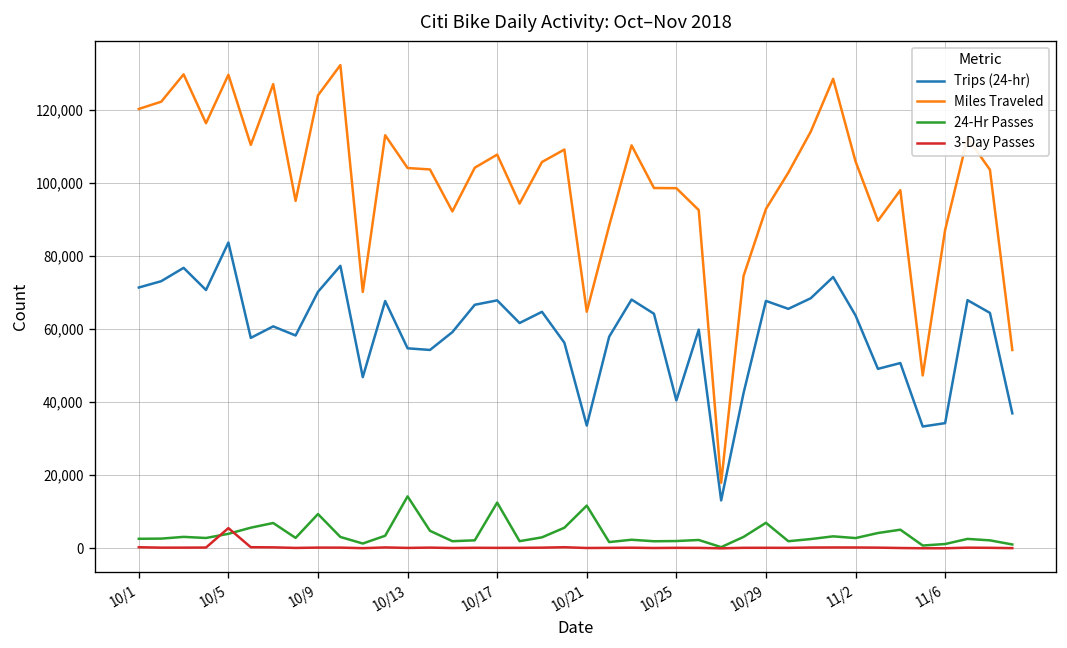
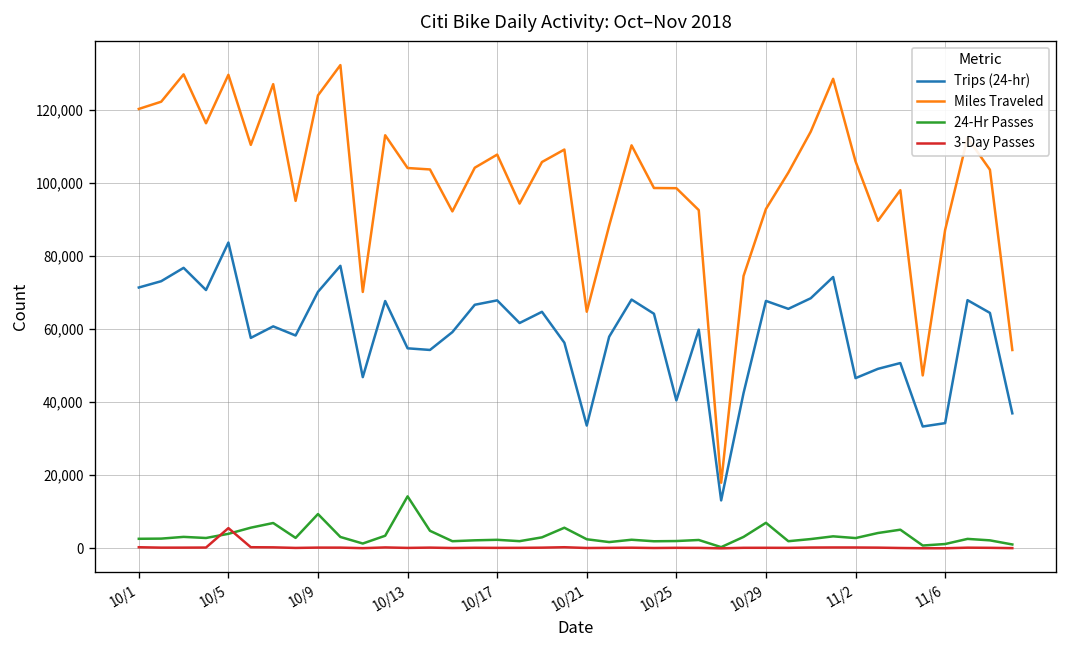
  {
    "Trips (24-hr)": {
      "10/1": "71,000",
      "10/5": "84,000",
      "10/9": "70,000",
      "10/13": "55,000",
      "10/17": "68,000",
      "10/21": "34,000",
      "10/25": "41,000",
      "10/29": "68,000",
-     "11/2": "64,000",
+     "11/2": "47,000",
      "11/6": "34,000"
    },
    "Miles Traveled": {
      "10/1": "120,000",
      "10/5": "130,000",
      "10/9": "124,000",
      "10/13": "104,000",
      "10/17": "108,000",
      "10/21": "65,000",
      "10/25": "99,000",
      "10/29": "93,000",
      "11/2": "106,000",
      "11/6": "87,000"
    },
    "24-Hr Passes": {
      "10/1": "3,000",
      "10/5": "4,000",
      "10/9": "9,000",
      "10/13": "14,000",
-     "10/17": "13,000",
-     "10/21": "12,000",
+     "10/17": "2,000",
+     "10/21": "2,000",
      "10/25": "2,000",
      "10/29": "7,000",
      "11/2": "3,000",
      "11/6": "1,000"
    },
    "3-Day Passes": {
      "10/1": "0",
      "10/5": "6,000",
      "10/9": "0",
      "10/13": "0",
      "10/17": "0",
      "10/21": "0",
      "10/25": "0",
      "10/29": "0",
      "11/2": "0",
      "11/6": "0"
    }
  }
